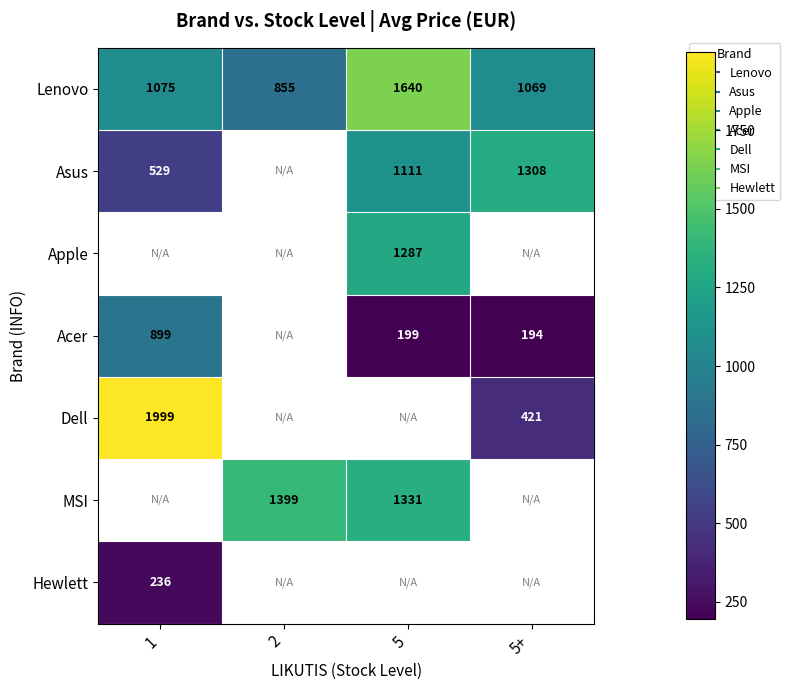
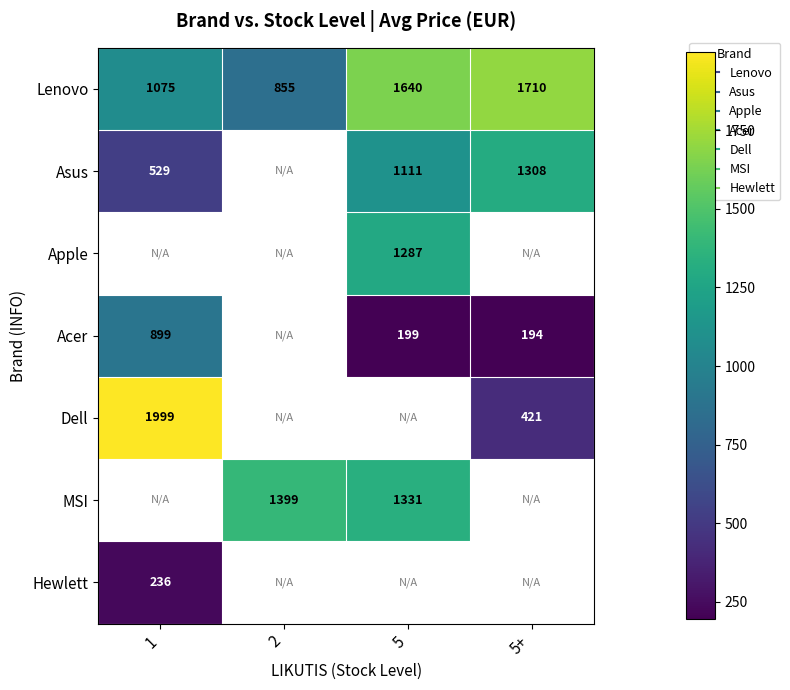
  {
    "Lenovo": {
      "1": 1075,
      "2": 855,
      "5": 1640,
-     "5+": 1069
+     "5+": 1710
    },
    "Asus": {
      "1": 529,
      "5": 1111,
      "5+": 1308
    },
    "Apple": {
      "5": 1287
    },
    "Acer": {
      "1": 899,
      "5": 199,
      "5+": 194
    },
    "Dell": {
      "1": 1999,
      "5+": 421
    },
    "MSI": {
      "2": 1399,
      "5": 1331
    },
    "Hewlett": {
      "1": 236
    }
  }
